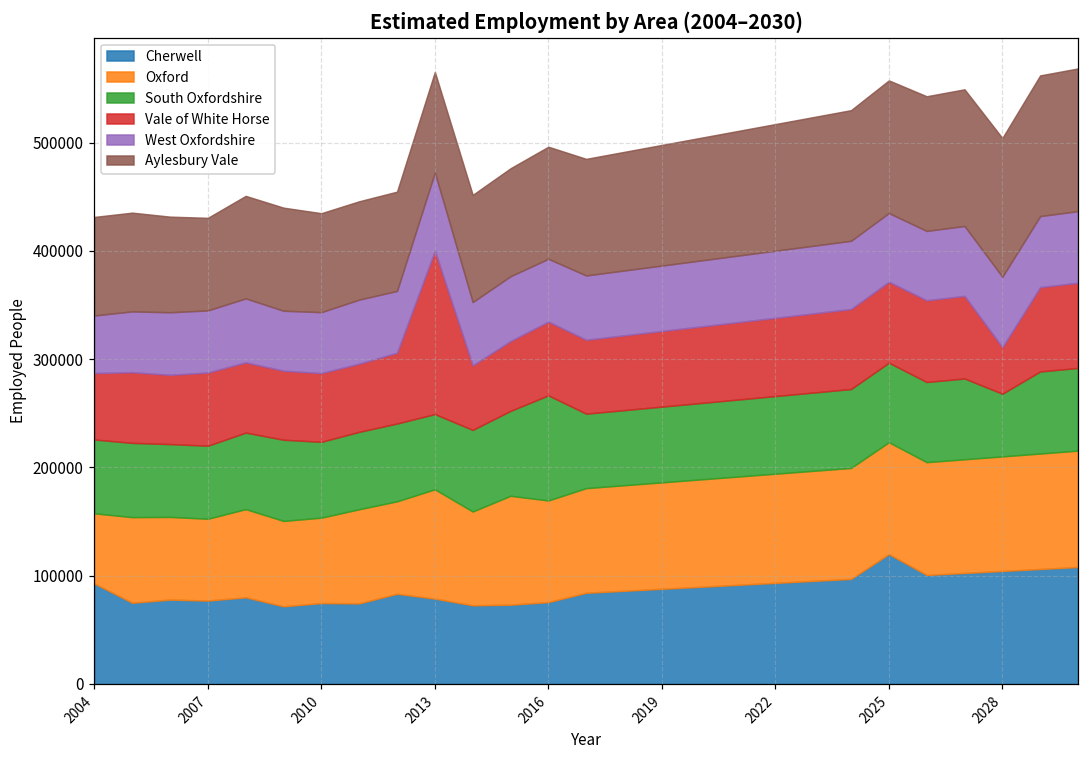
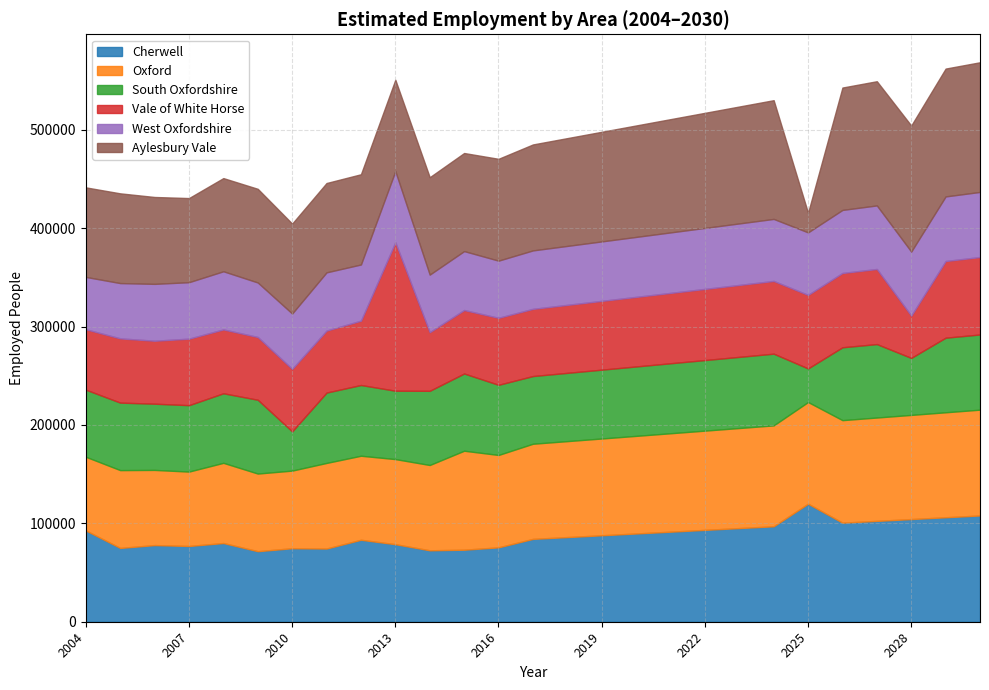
  {
    "Cherwell": {
      "2004": 90000,
      "2007": 80000,
      "2010": 70000,
      "2013": 80000,
      "2016": 80000,
      "2019": 90000,
      "2022": 90000,
      "2025": 120000,
      "2028": 100000
    },
    "Oxford": {
-     "2004": 60000,
+     "2004": 70000,
      "2007": 80000,
      "2010": 80000,
-     "2013": 100000,
+     "2013": 90000,
      "2016": 90000,
      "2019": 100000,
      "2022": 100000,
      "2025": 100000,
      "2028": 110000
    },
    "South Oxfordshire": {
      "2004": 70000,
      "2007": 70000,
-     "2010": 70000,
+     "2010": 40000,
      "2013": 70000,
-     "2016": 100000,
+     "2016": 70000,
      "2019": 70000,
      "2022": 70000,
-     "2025": 70000,
+     "2025": 30000,
      "2028": 60000
    },
    "Vale of White Horse": {
      "2004": 60000,
      "2007": 70000,
      "2010": 60000,
      "2013": 150000,
      "2016": 70000,
      "2019": 70000,
      "2022": 70000,
      "2025": 70000,
      "2028": 40000
    },
    "West Oxfordshire": {
      "2004": 50000,
      "2007": 60000,
      "2010": 60000,
      "2013": 70000,
      "2016": 60000,
      "2019": 60000,
      "2022": 60000,
      "2025": 60000,
      "2028": 70000
    },
    "Aylesbury Vale": {
      "2004": 90000,
      "2007": 90000,
      "2010": 90000,
      "2013": 90000,
      "2016": 100000,
      "2019": 110000,
      "2022": 120000,
-     "2025": 120000,
+     "2025": 20000,
      "2028": 130000
    }
  }
